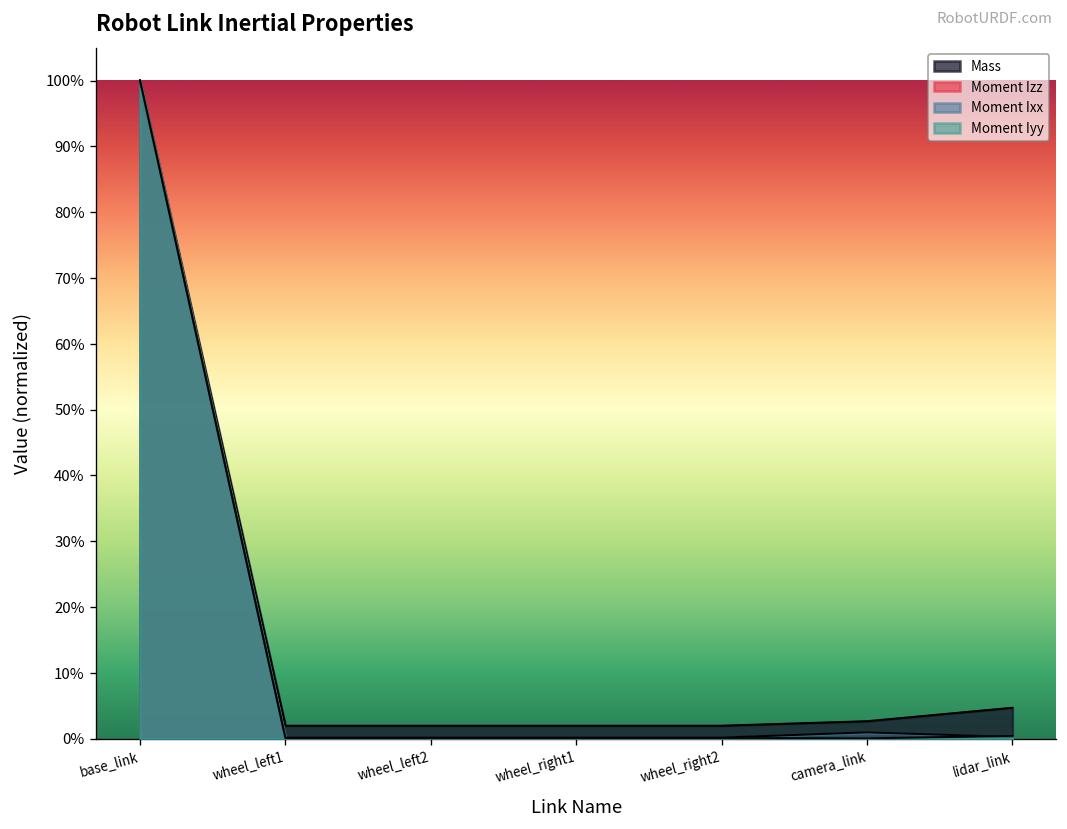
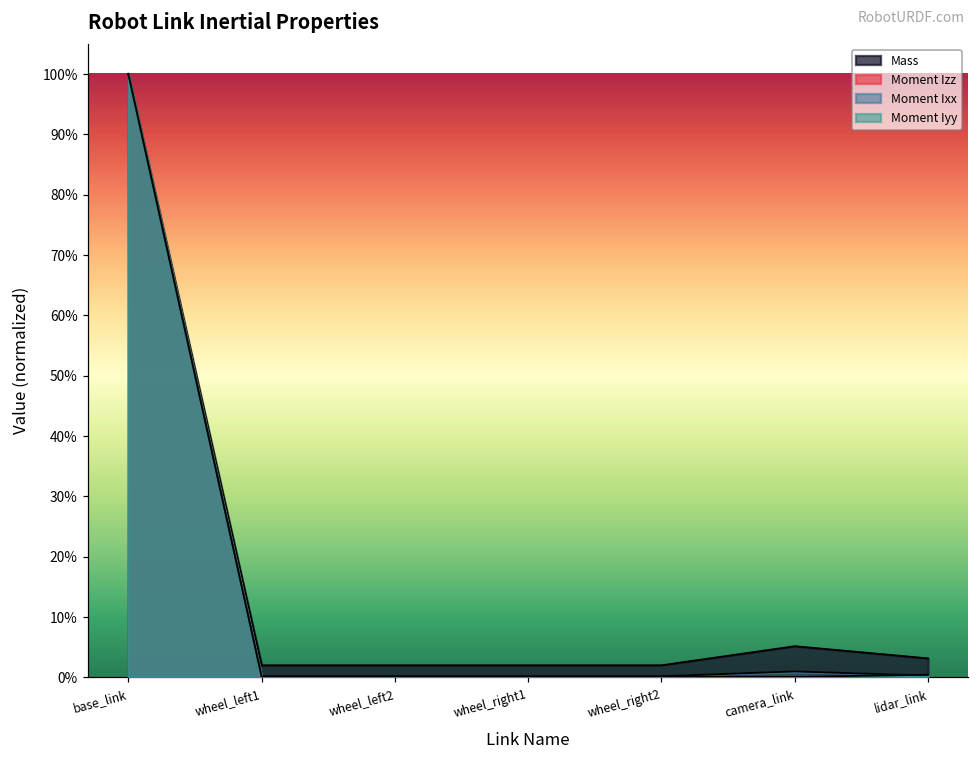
  {
    "Mass": {
      "wheel_left1": "2%",
      "wheel_left2": "2%",
      "wheel_right1": "2%",
      "wheel_right2": "2%",
-     "camera_link": "3%",
-     "lidar_link": "5%"
+     "camera_link": "5%",
+     "lidar_link": "3%"
    }
  }
